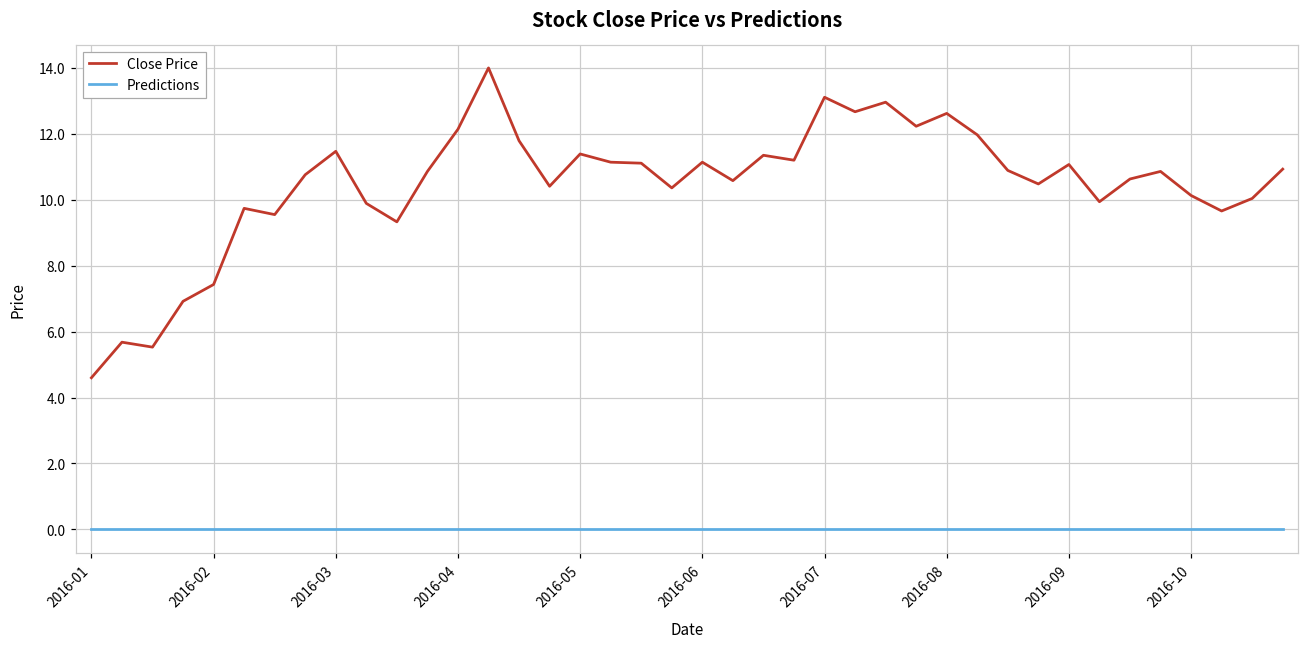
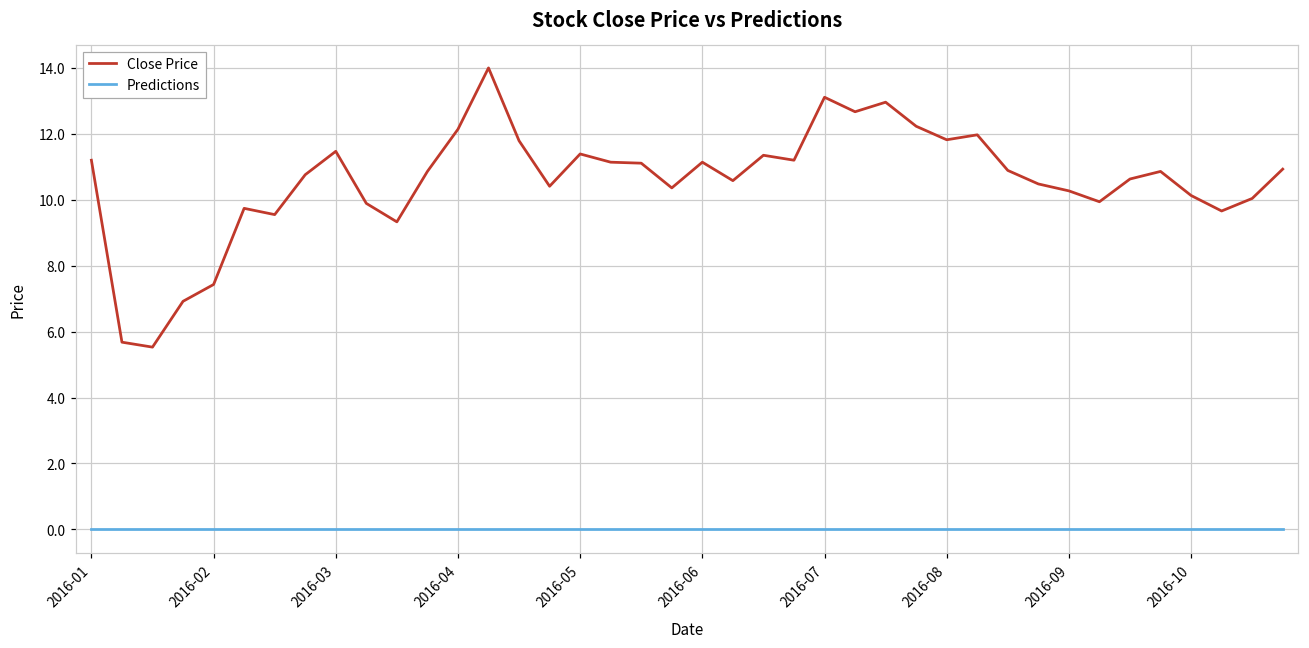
  {
    "Close Price": {
-     "2016-01": 4.6,
+     "2016-01": 11.2,
      "2016-02": 7.4,
      "2016-03": 11.5,
      "2016-04": 12.1,
      "2016-05": 11.4,
      "2016-06": 11.1,
      "2016-07": 13.1,
-     "2016-08": 12.6,
-     "2016-09": 11.1,
+     "2016-08": 11.8,
+     "2016-09": 10.3,
      "2016-10": 10.1
    },
    "Predictions": {
      "2016-01": 0.0,
      "2016-02": 0.0,
      "2016-03": 0.0,
      "2016-04": 0.0,
      "2016-05": 0.0,
      "2016-06": 0.0,
      "2016-07": 0.0,
      "2016-08": 0.0,
      "2016-09": 0.0,
      "2016-10": 0.0
    }
  }
